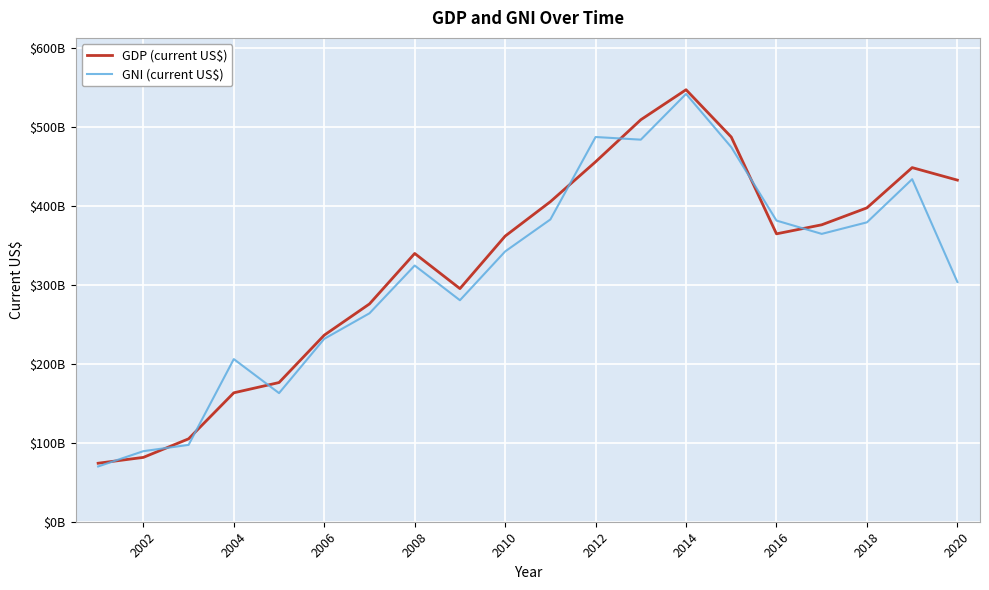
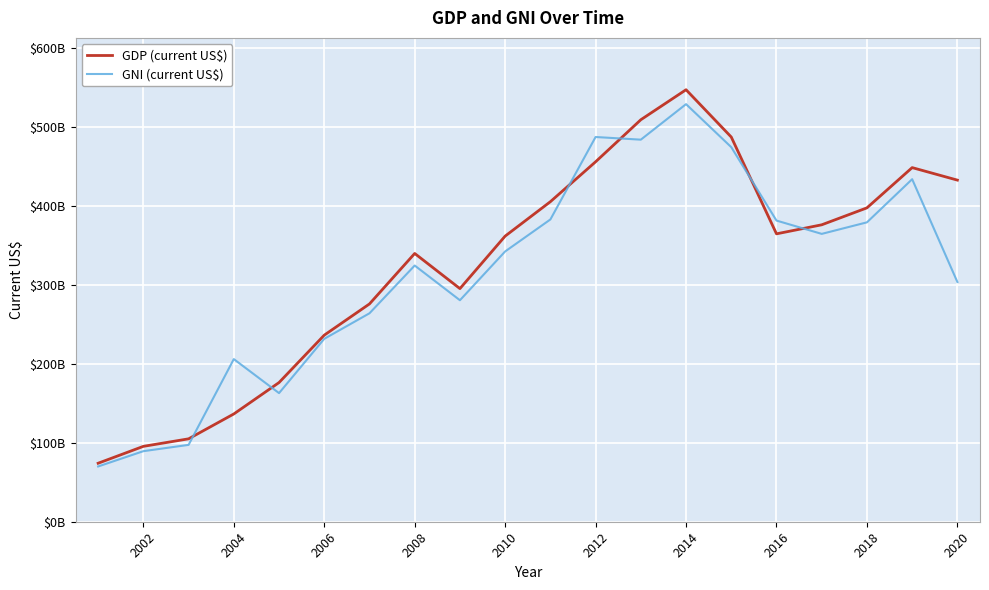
  {
    "GDP (current US$)": {
-     "2002": "$80000000000",
-     "2004": "$160000000000",
+     "2002": "$100000000000",
+     "2004": "$140000000000",
      "2006": "$240000000000",
      "2008": "$340000000000",
      "2010": "$360000000000",
      "2012": "$460000000000",
      "2014": "$550000000000",
      "2016": "$360000000000",
      "2018": "$400000000000",
      "2020": "$430000000000"
    },
    "GNI (current US$)": {
      "2002": "$90000000000",
      "2004": "$210000000000",
      "2006": "$230000000000",
      "2008": "$320000000000",
      "2010": "$340000000000",
      "2012": "$490000000000",
-     "2014": "$540000000000",
+     "2014": "$530000000000",
      "2016": "$380000000000",
      "2018": "$380000000000",
      "2020": "$300000000000"
    }
  }
